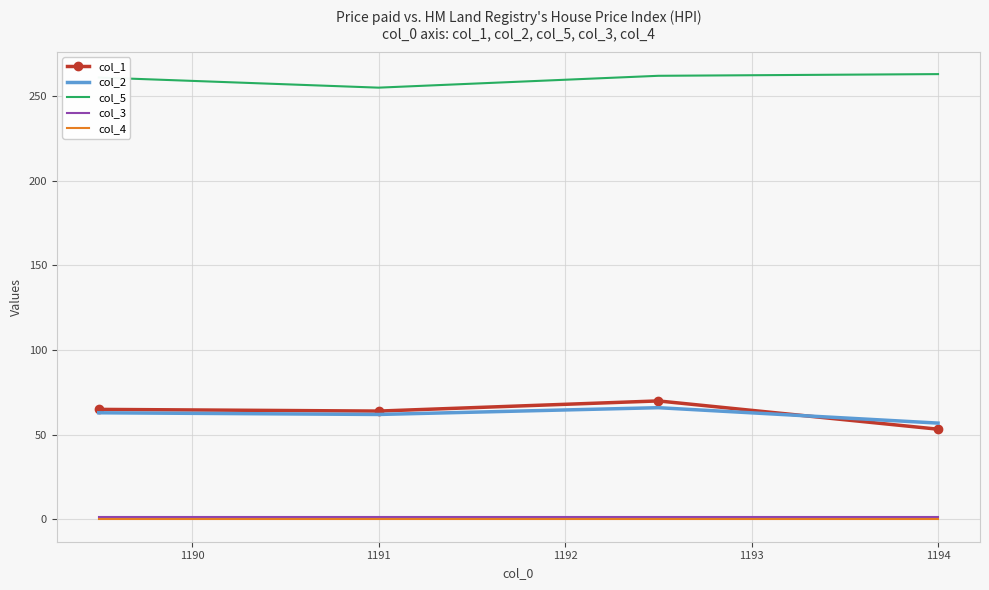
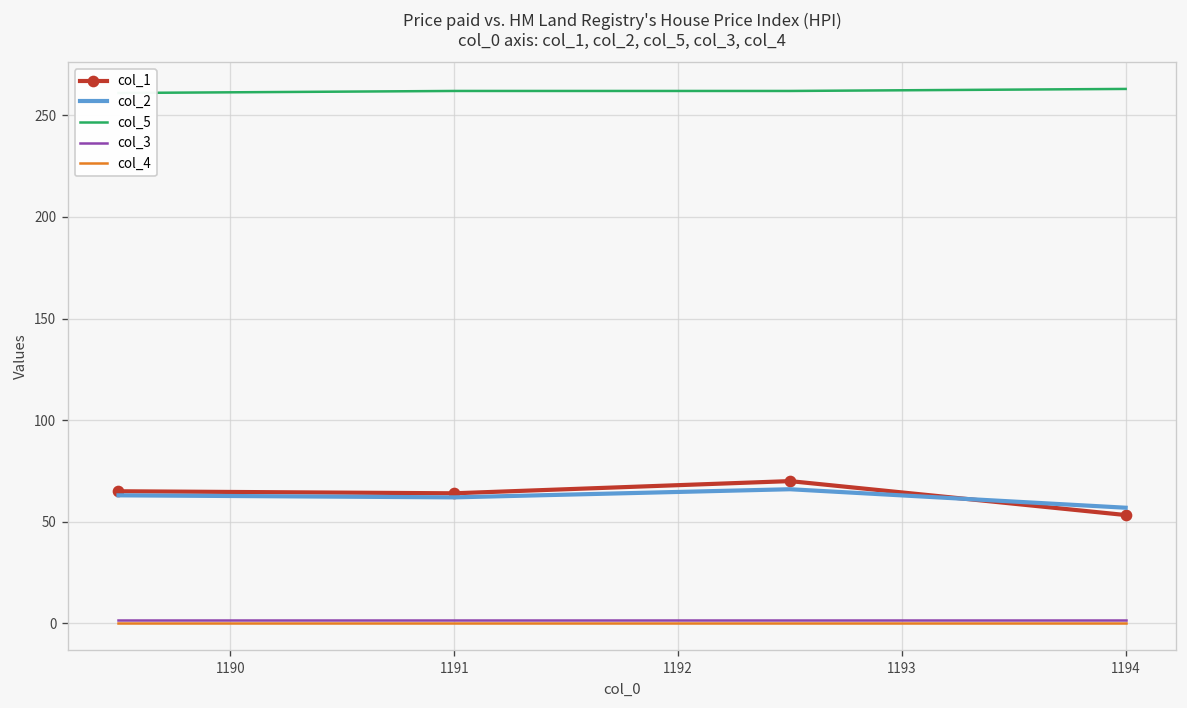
  {
    "col_1": {
      "1191": 64,
      "1194": 53
    },
    "col_2": {
      "1191": 62,
      "1194": 57
    },
    "col_5": {
-     "1191": 255,
+     "1191": 262,
      "1194": 263
    },
    "col_3": {
      "1191": 2,
      "1194": 2
    },
    "col_4": {
      "1191": 0,
      "1194": 0
    }
  }
